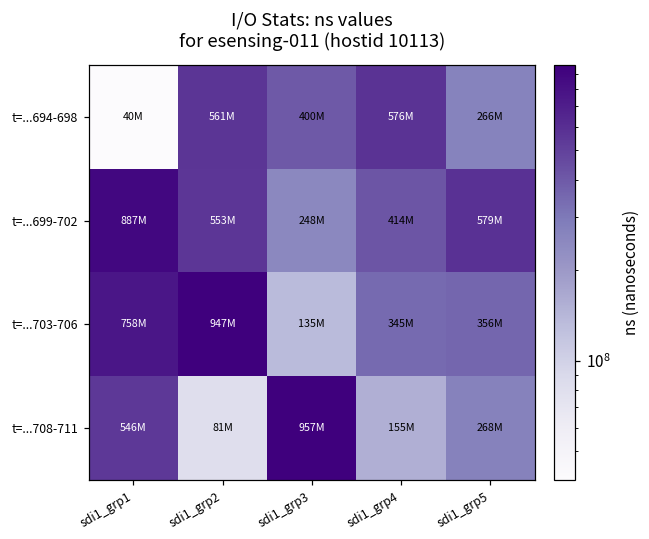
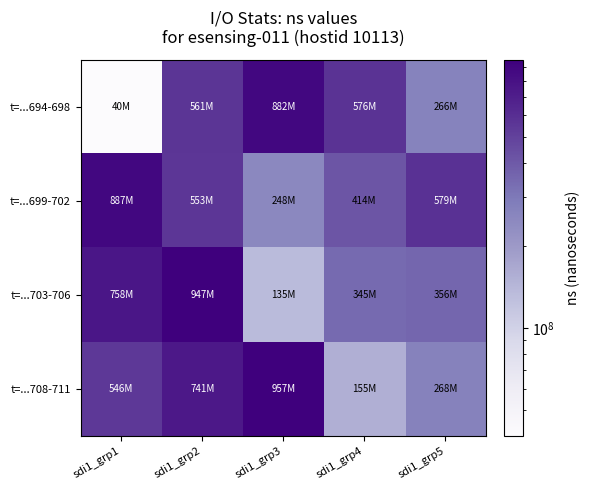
  {
    "t=...694-698": {
      "sdi1_grp1": "40M",
      "sdi1_grp2": "561M",
-     "sdi1_grp3": "400M",
+     "sdi1_grp3": "882M",
      "sdi1_grp4": "576M",
      "sdi1_grp5": "266M"
    },
    "t=...699-702": {
      "sdi1_grp1": "887M",
      "sdi1_grp2": "553M",
      "sdi1_grp3": "248M",
      "sdi1_grp4": "414M",
      "sdi1_grp5": "579M"
    },
    "t=...703-706": {
      "sdi1_grp1": "758M",
      "sdi1_grp2": "947M",
      "sdi1_grp3": "135M",
      "sdi1_grp4": "345M",
      "sdi1_grp5": "356M"
    },
    "t=...708-711": {
      "sdi1_grp1": "546M",
-     "sdi1_grp2": "81M",
+     "sdi1_grp2": "741M",
      "sdi1_grp3": "957M",
      "sdi1_grp4": "155M",
      "sdi1_grp5": "268M"
    }
  }
